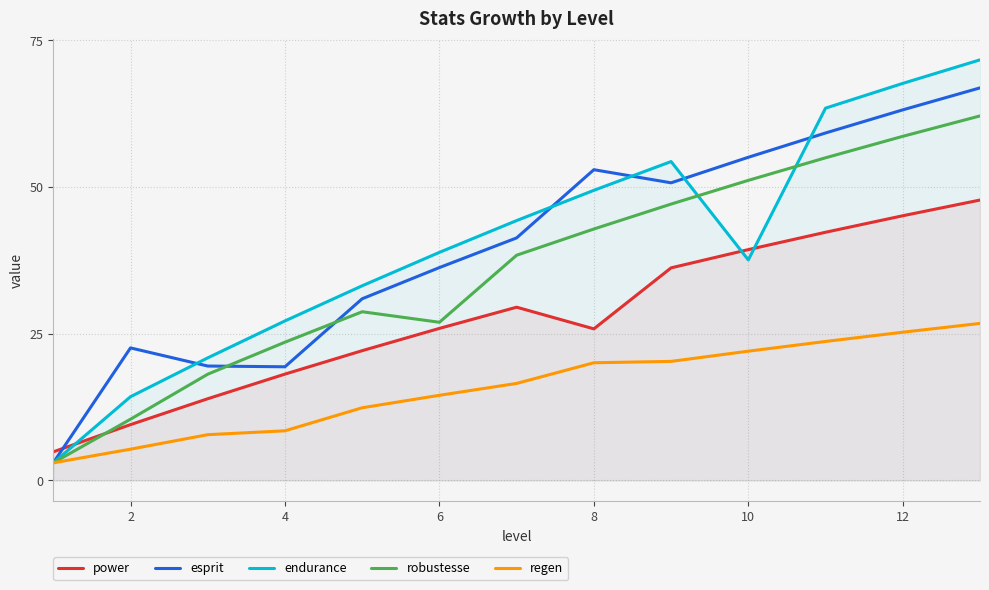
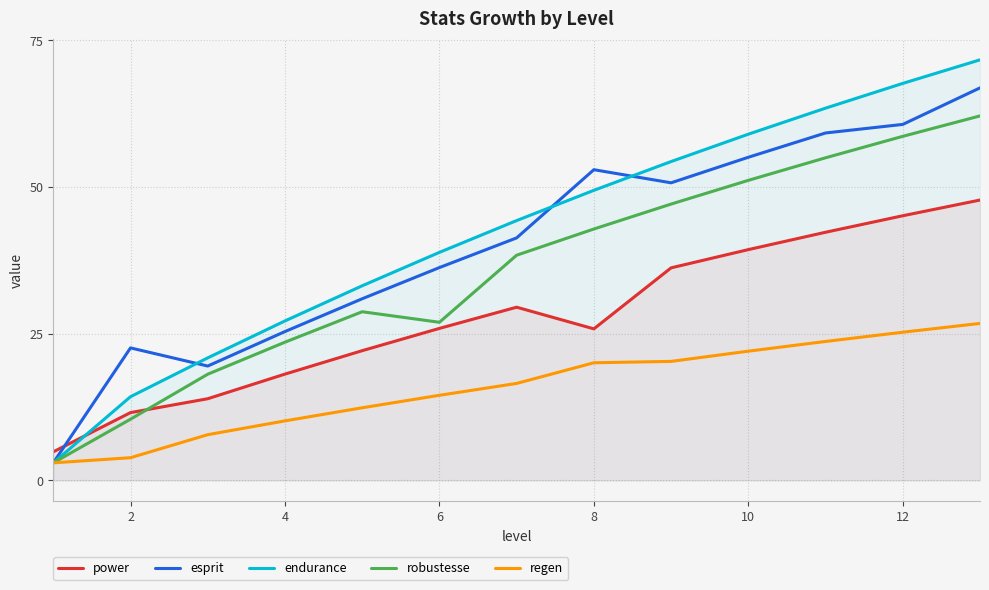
  {
    "power": {
-     "2": 10,
+     "2": 12,
      "4": 18,
      "6": 26,
      "8": 26,
      "10": 39,
      "12": 45
    },
    "esprit": {
      "2": 23,
-     "4": 19,
+     "4": 25,
      "6": 36,
      "8": 53,
      "10": 55,
-     "12": 63
+     "12": 61
    },
    "endurance": {
      "2": 14,
      "4": 27,
      "6": 39,
      "8": 49,
-     "10": 38,
+     "10": 59,
      "12": 68
    },
    "robustesse": {
      "2": 10,
      "4": 24,
      "6": 27,
      "8": 43,
      "10": 51,
      "12": 59
    },
    "regen": {
-     "2": 5,
-     "4": 8,
+     "2": 4,
+     "4": 10,
      "6": 15,
      "8": 20,
      "10": 22,
      "12": 25
    }
  }
